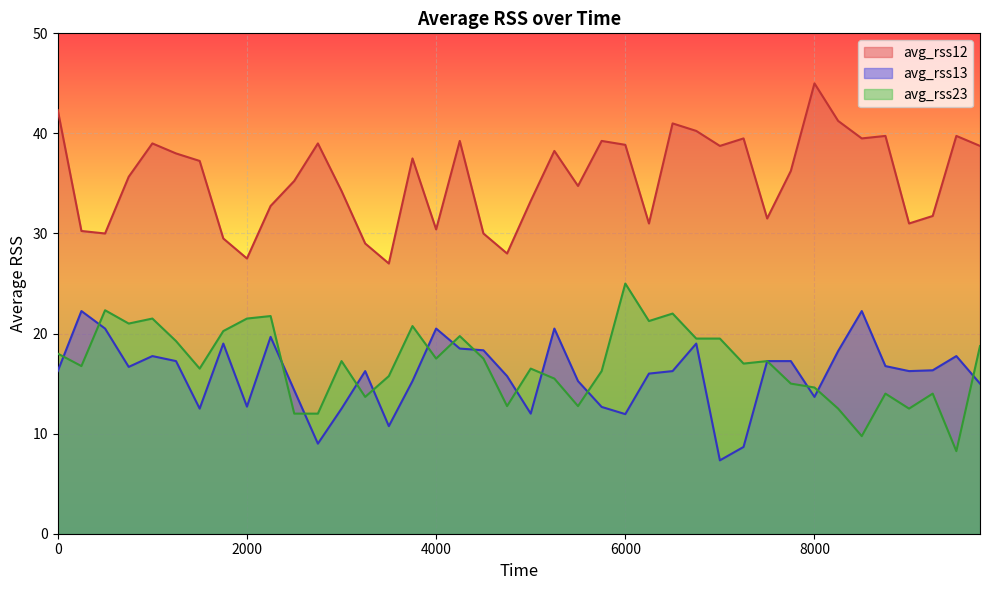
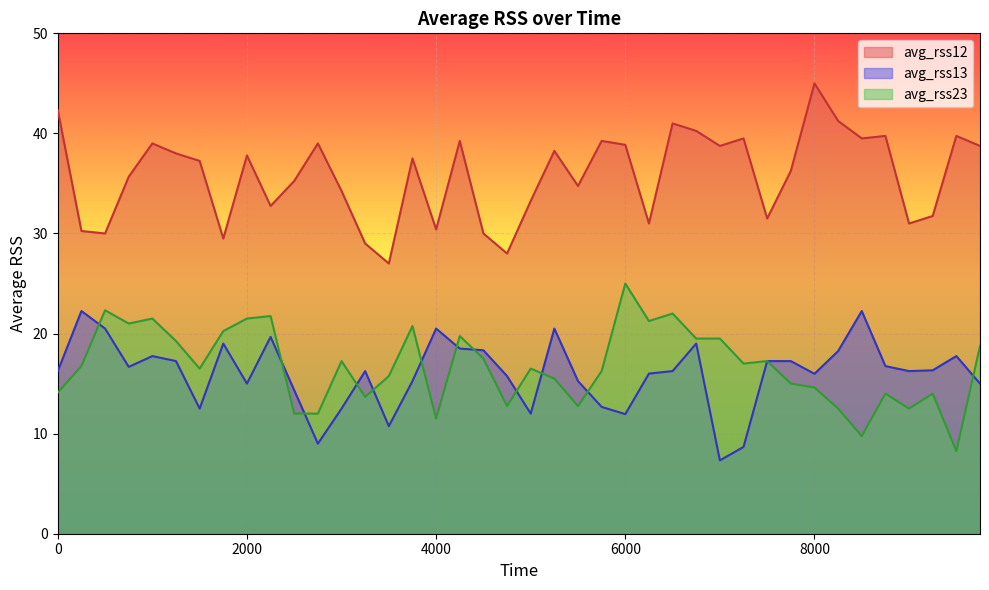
  {
    "avg_rss12": {
      "0": 42.3,
-     "2000": 27.5,
+     "2000": 37.8,
      "4000": 30.4,
      "6000": 38.9,
      "8000": 45.0
    },
    "avg_rss13": {
      "0": 16.3,
-     "2000": 12.7,
+     "2000": 15.0,
      "4000": 20.5,
      "6000": 12.0,
-     "8000": 13.7
+     "8000": 16.0
    },
    "avg_rss23": {
-     "0": 18.0,
+     "0": 14.1,
      "2000": 21.5,
-     "4000": 17.5,
+     "4000": 11.5,
      "6000": 25.0,
      "8000": 14.6
    }
  }
